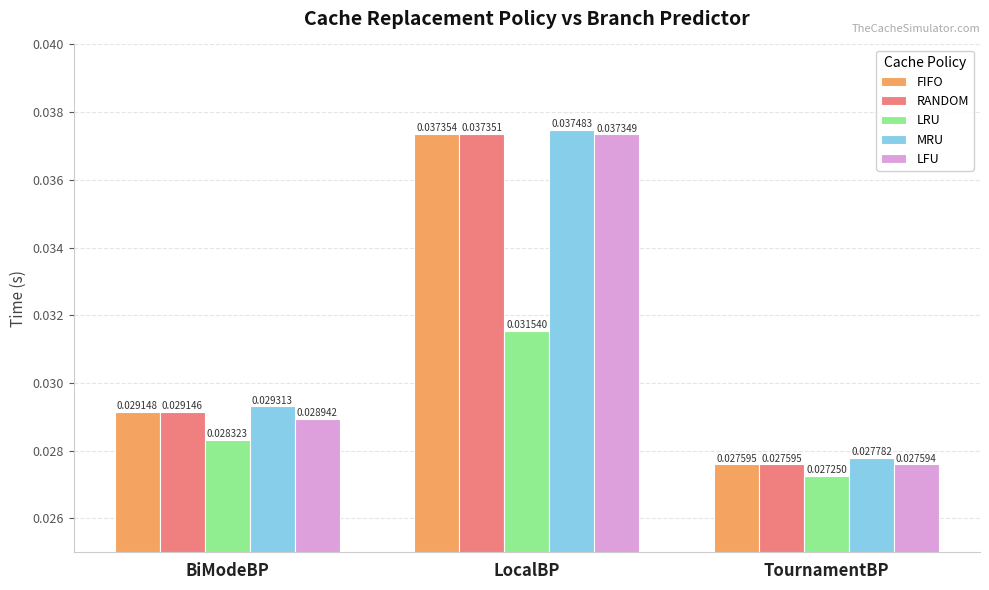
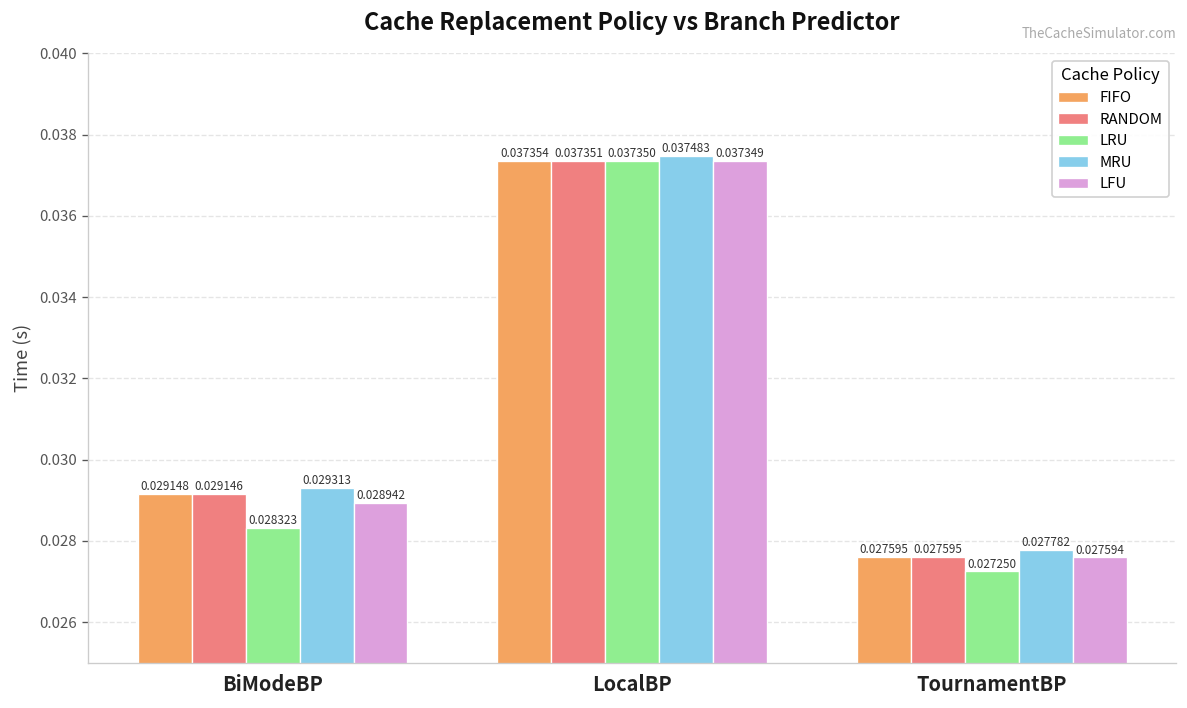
  {
    "LRU": {
      "BiModeBP": 0.028323,
-     "LocalBP": 0.031540,
+     "LocalBP": 0.037350,
      "TournamentBP": 0.027250
    },
    "MRU": {
      "BiModeBP": 0.029313,
      "LocalBP": 0.037483,
      "TournamentBP": 0.027782
    },
    "LFU": {
      "BiModeBP": 0.028942,
      "LocalBP": 0.037349,
      "TournamentBP": 0.027594
    }
  }
